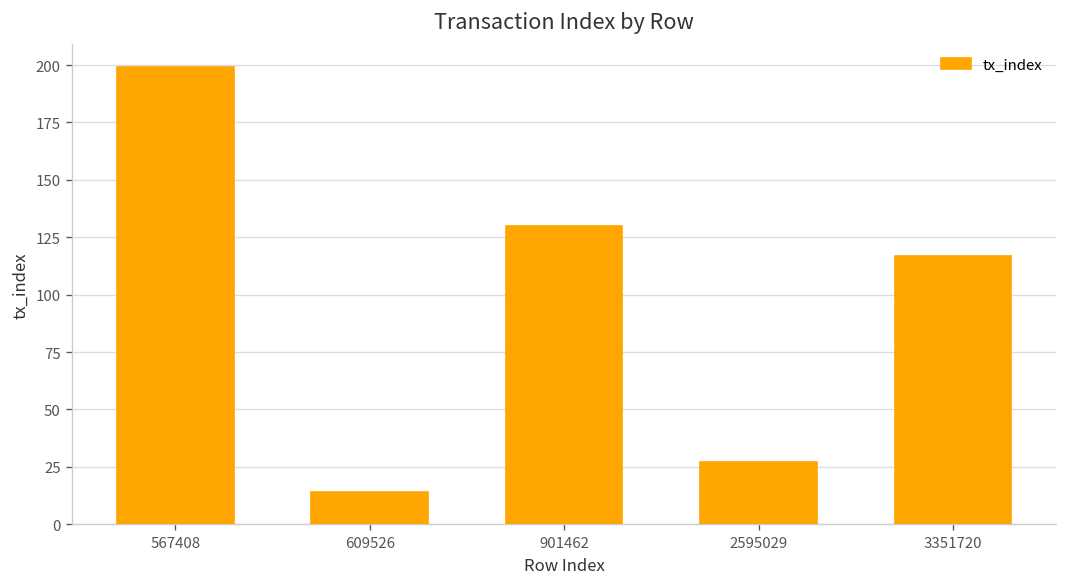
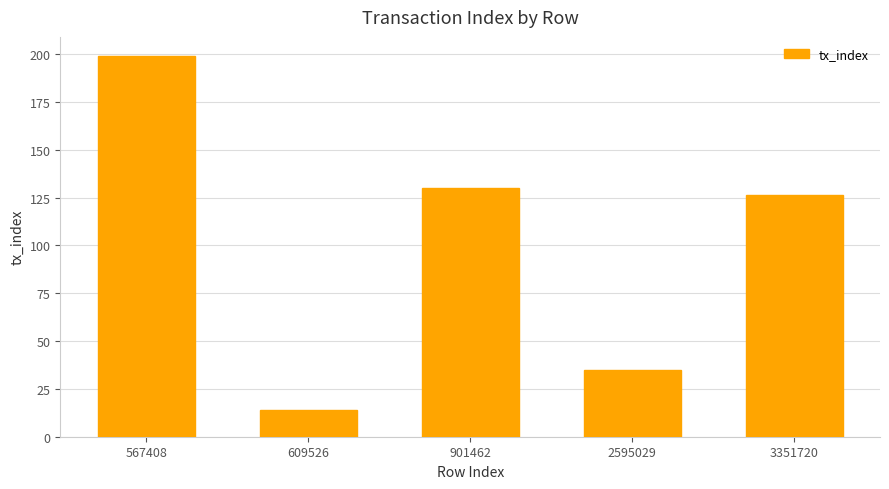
  {
    "567408": 199,
    "609526": 14,
    "901462": 130,
-   "2595029": 27,
-   "3351720": 117
+   "2595029": 35,
+   "3351720": 126
  }
